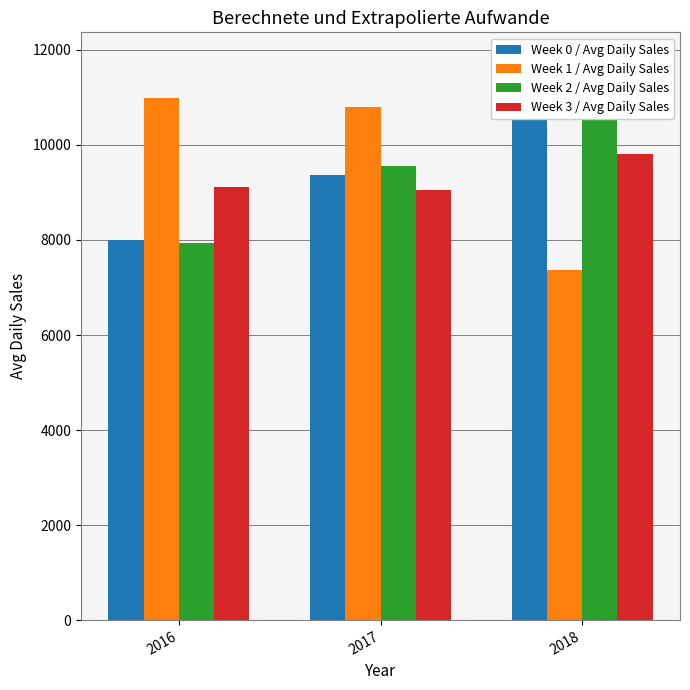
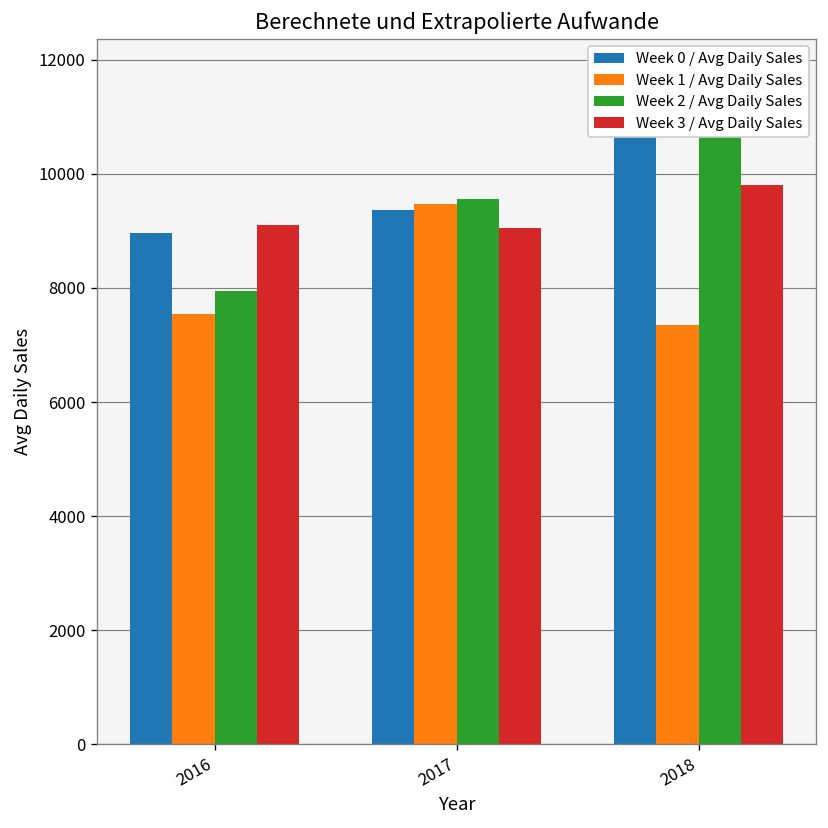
  {
    "Week 0 / Avg Daily Sales": {
-     "2016": 8000,
+     "2016": 9000,
      "2017": 9400
    },
    "Week 1 / Avg Daily Sales": {
-     "2016": 11000,
-     "2017": 10800,
+     "2016": 7500,
+     "2017": 9500,
      "2018": 7400
    },
    "Week 2 / Avg Daily Sales": {
      "2016": 7900,
      "2017": 9600
    },
    "Week 3 / Avg Daily Sales": {
      "2016": 9100,
      "2017": 9000,
      "2018": 9800
    }
  }
